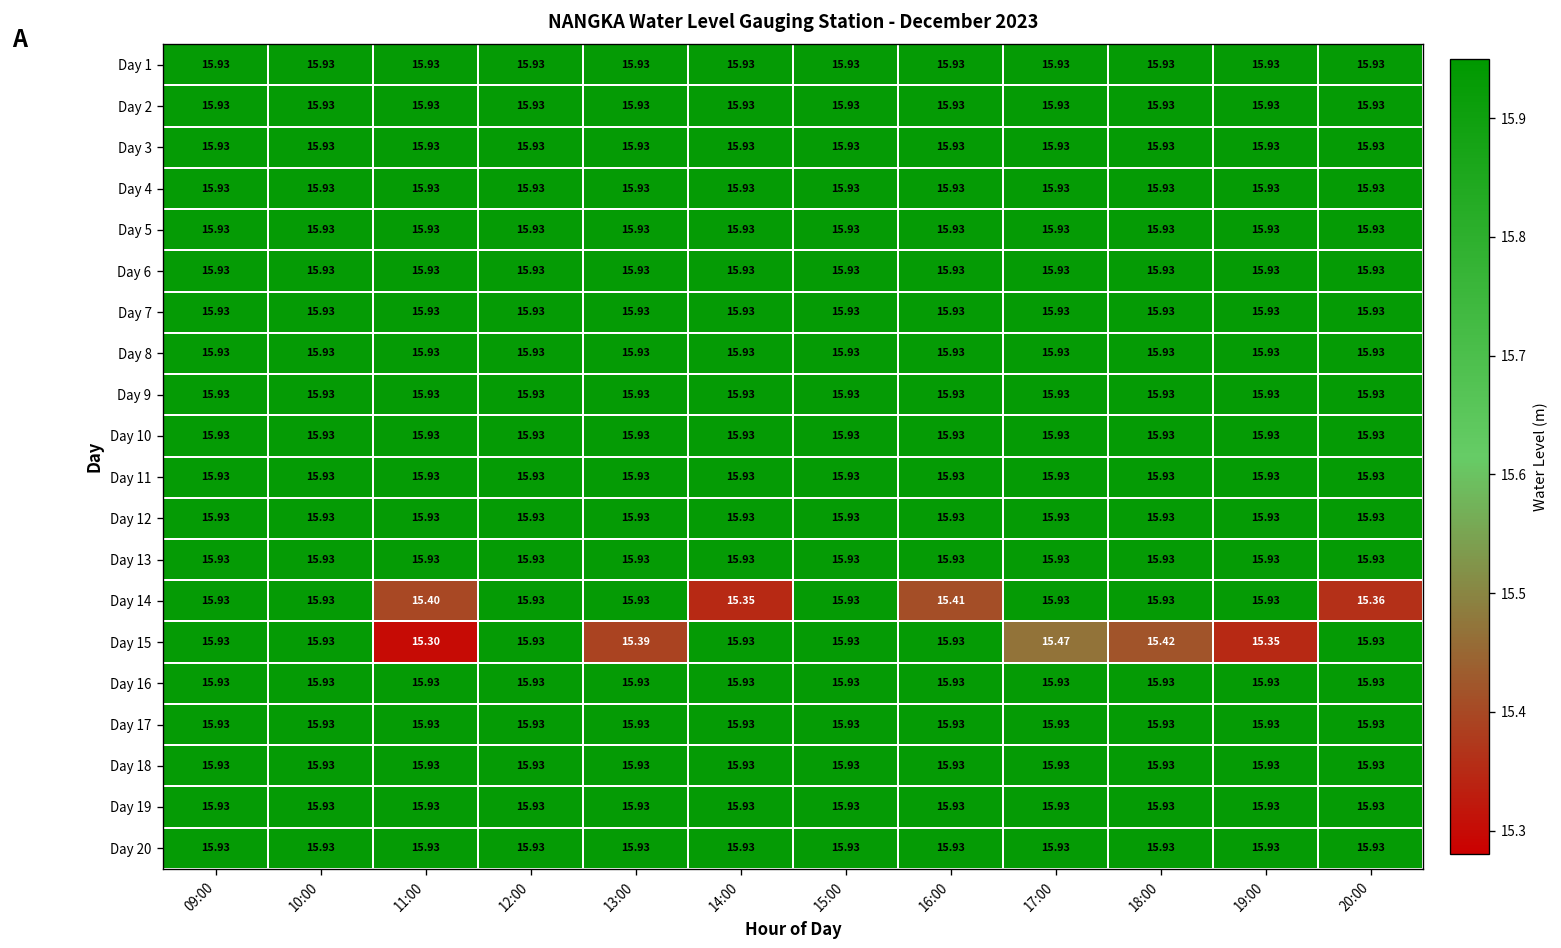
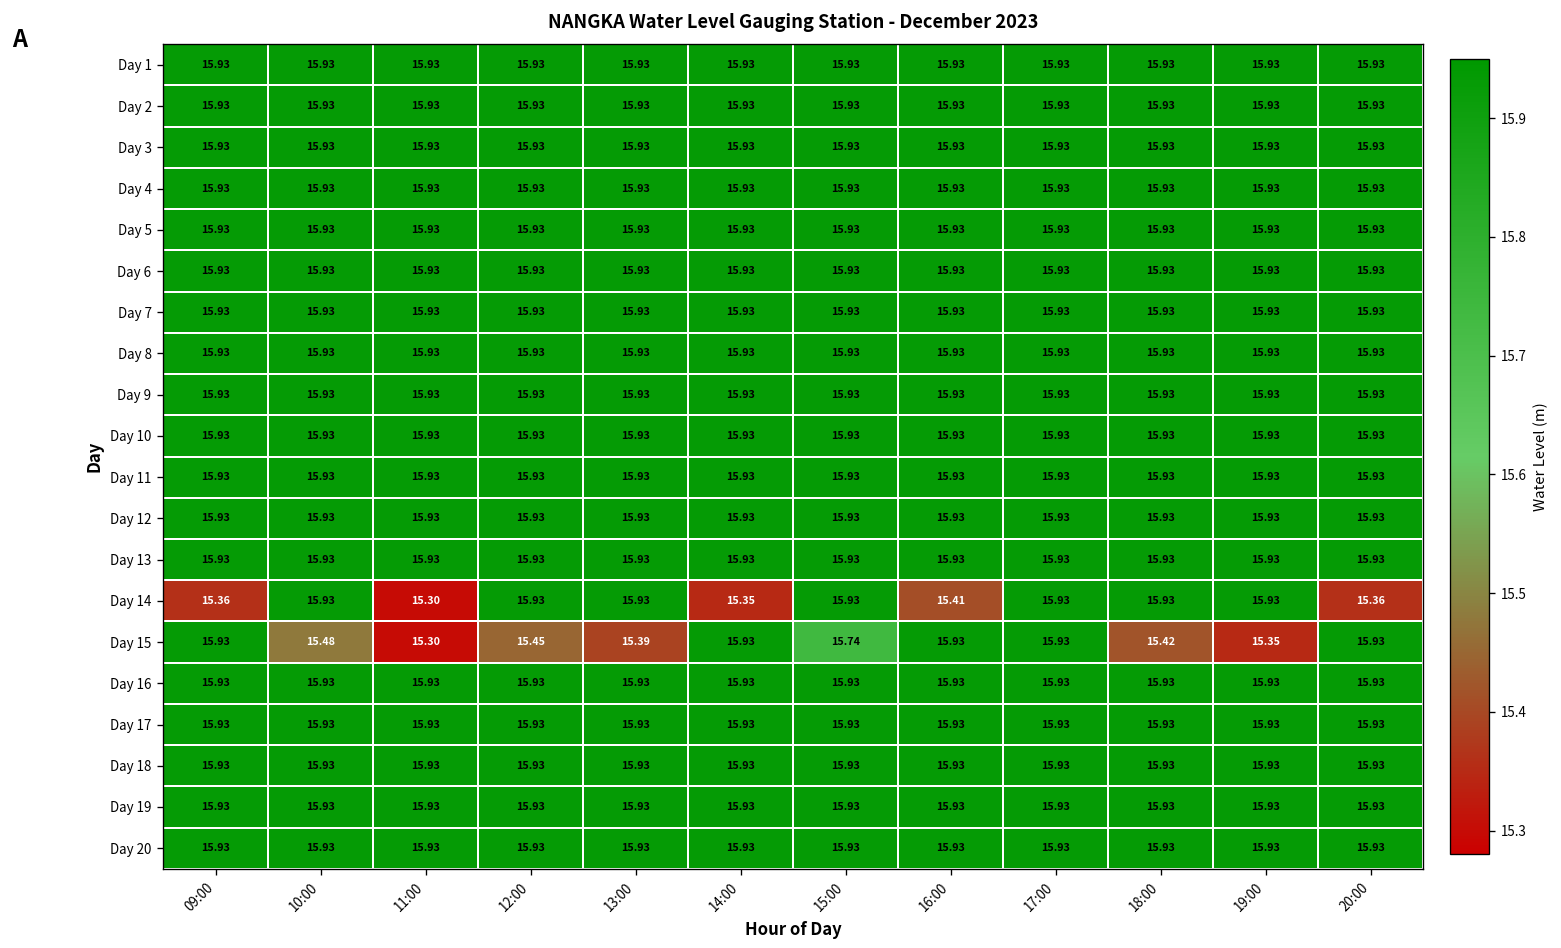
  {
    "Day 14": {
-     "09:00": 15.93,
+     "09:00": 15.36,
      "10:00": 15.93,
-     "11:00": 15.40,
+     "11:00": 15.30,
      "12:00": 15.93,
      "13:00": 15.93,
      "14:00": 15.35,
      "15:00": 15.93,
      "16:00": 15.41,
      "17:00": 15.93,
      "18:00": 15.93,
      "19:00": 15.93,
      "20:00": 15.36
    },
    "Day 15": {
      "09:00": 15.93,
-     "10:00": 15.93,
+     "10:00": 15.48,
      "11:00": 15.30,
-     "12:00": 15.93,
+     "12:00": 15.45,
      "13:00": 15.39,
      "14:00": 15.93,
-     "15:00": 15.93,
+     "15:00": 15.74,
      "16:00": 15.93,
-     "17:00": 15.47,
+     "17:00": 15.93,
      "18:00": 15.42,
      "19:00": 15.35,
      "20:00": 15.93
    }
  }
